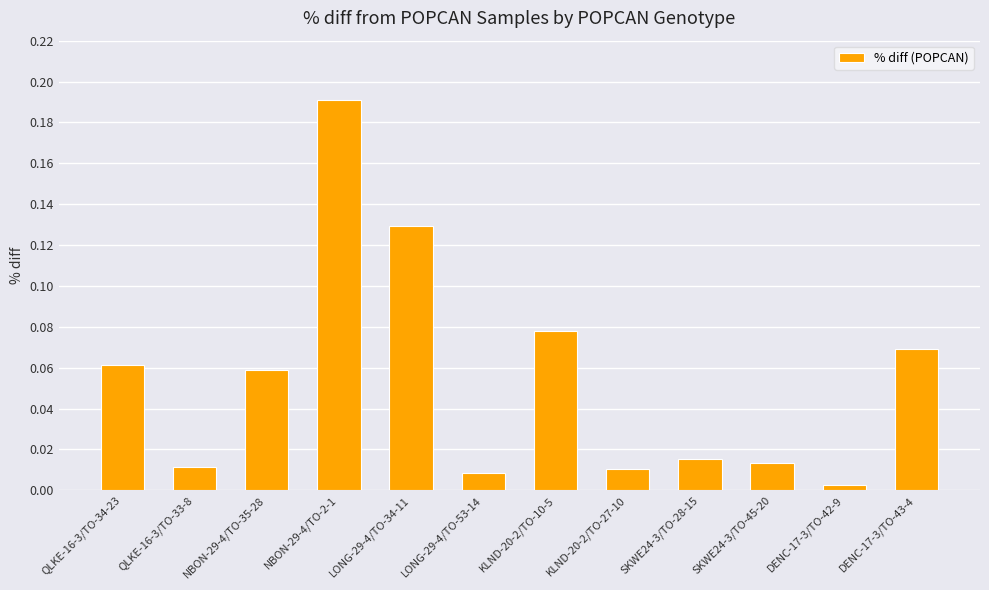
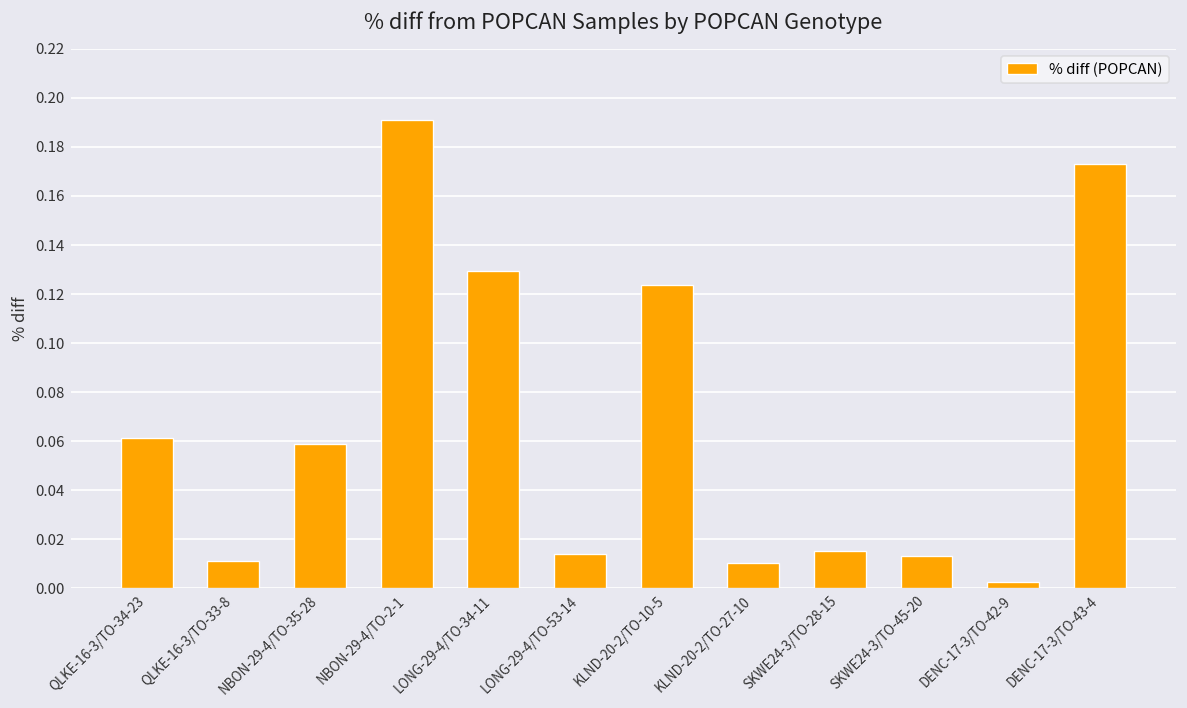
  {
    "QLKE-16-3/TO-34-23": 0.061,
    "QLKE-16-3/TO-33-8": 0.011,
    "NBON-29-4/TO-35-28": 0.059,
    "NBON-29-4/TO-2-1": 0.191,
    "LONG-29-4/TO-34-11": 0.129,
-   "LONG-29-4/TO-53-14": 0.008,
-   "KLND-20-2/TO-10-5": 0.078,
+   "LONG-29-4/TO-53-14": 0.014,
+   "KLND-20-2/TO-10-5": 0.124,
    "KLND-20-2/TO-27-10": 0.011,
    "SKWE24-3/TO-28-15": 0.015,
    "SKWE24-3/TO-45-20": 0.013,
    "DENC-17-3/TO-42-9": 0.003,
-   "DENC-17-3/TO-43-4": 0.069
+   "DENC-17-3/TO-43-4": 0.173
  }
